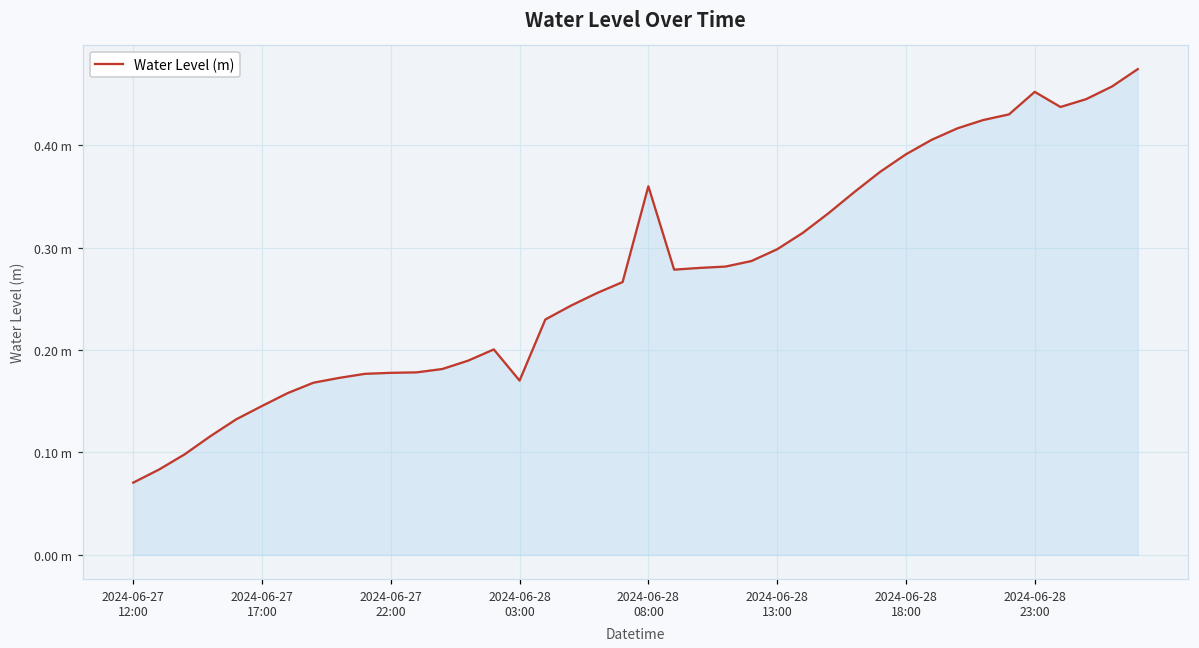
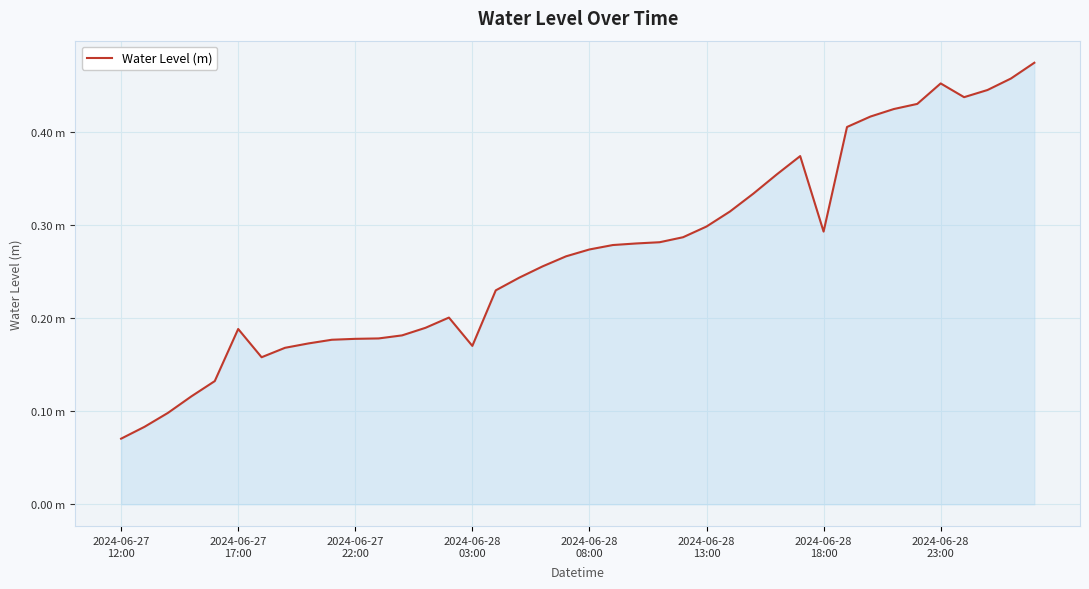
  {
    "2024-06-27 12:00": "0.07 m",
-   "2024-06-27 17:00": "0.15 m",
+   "2024-06-27 17:00": "0.19 m",
    "2024-06-27 22:00": "0.18 m",
    "2024-06-28 03:00": "0.17 m",
-   "2024-06-28 08:00": "0.36 m",
+   "2024-06-28 08:00": "0.27 m",
    "2024-06-28 13:00": "0.30 m",
-   "2024-06-28 18:00": "0.39 m",
+   "2024-06-28 18:00": "0.29 m",
    "2024-06-28 23:00": "0.45 m"
  }
